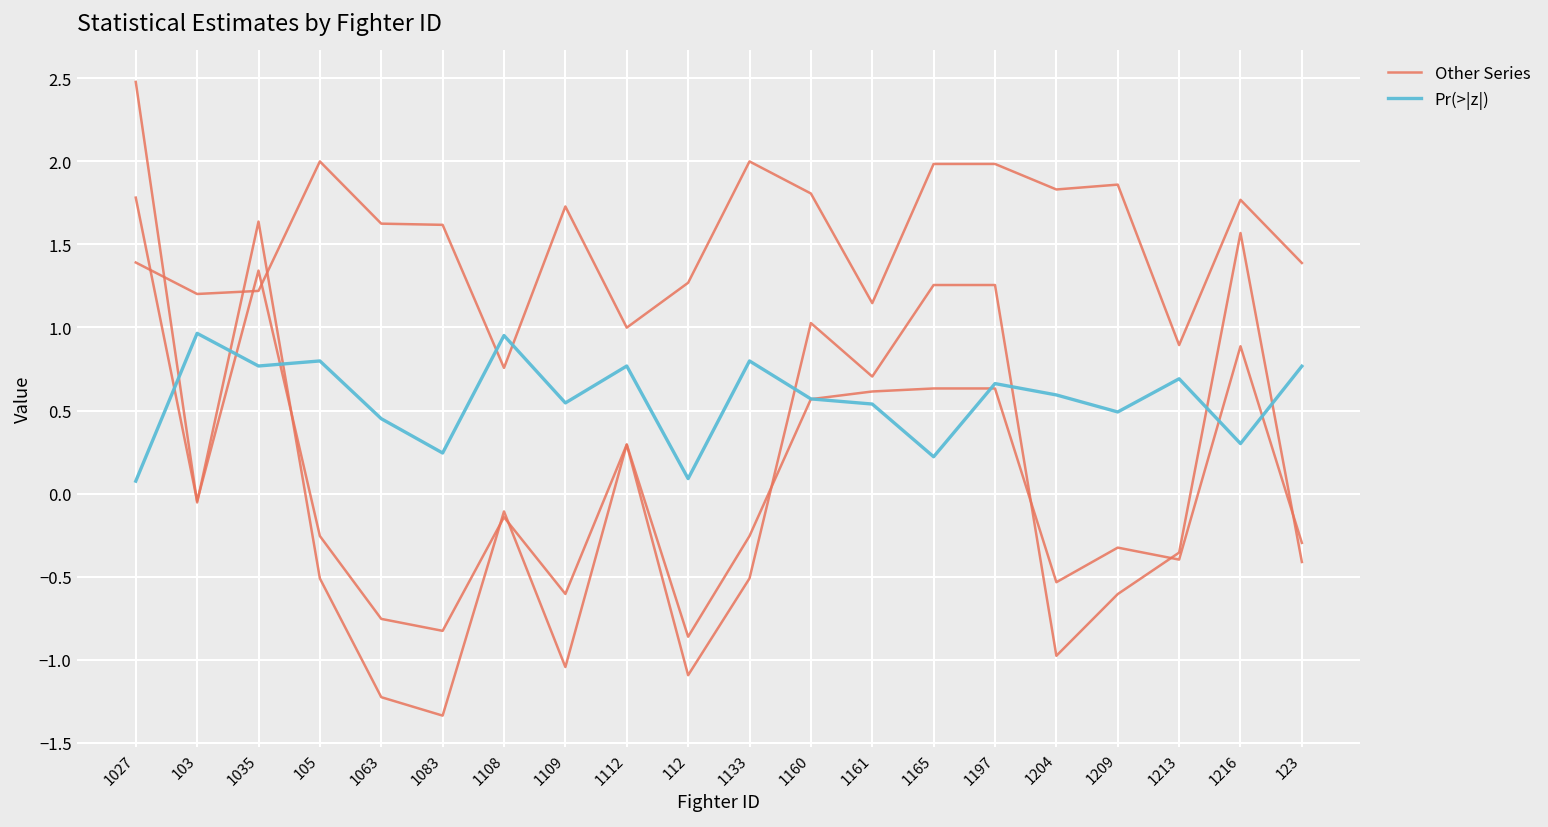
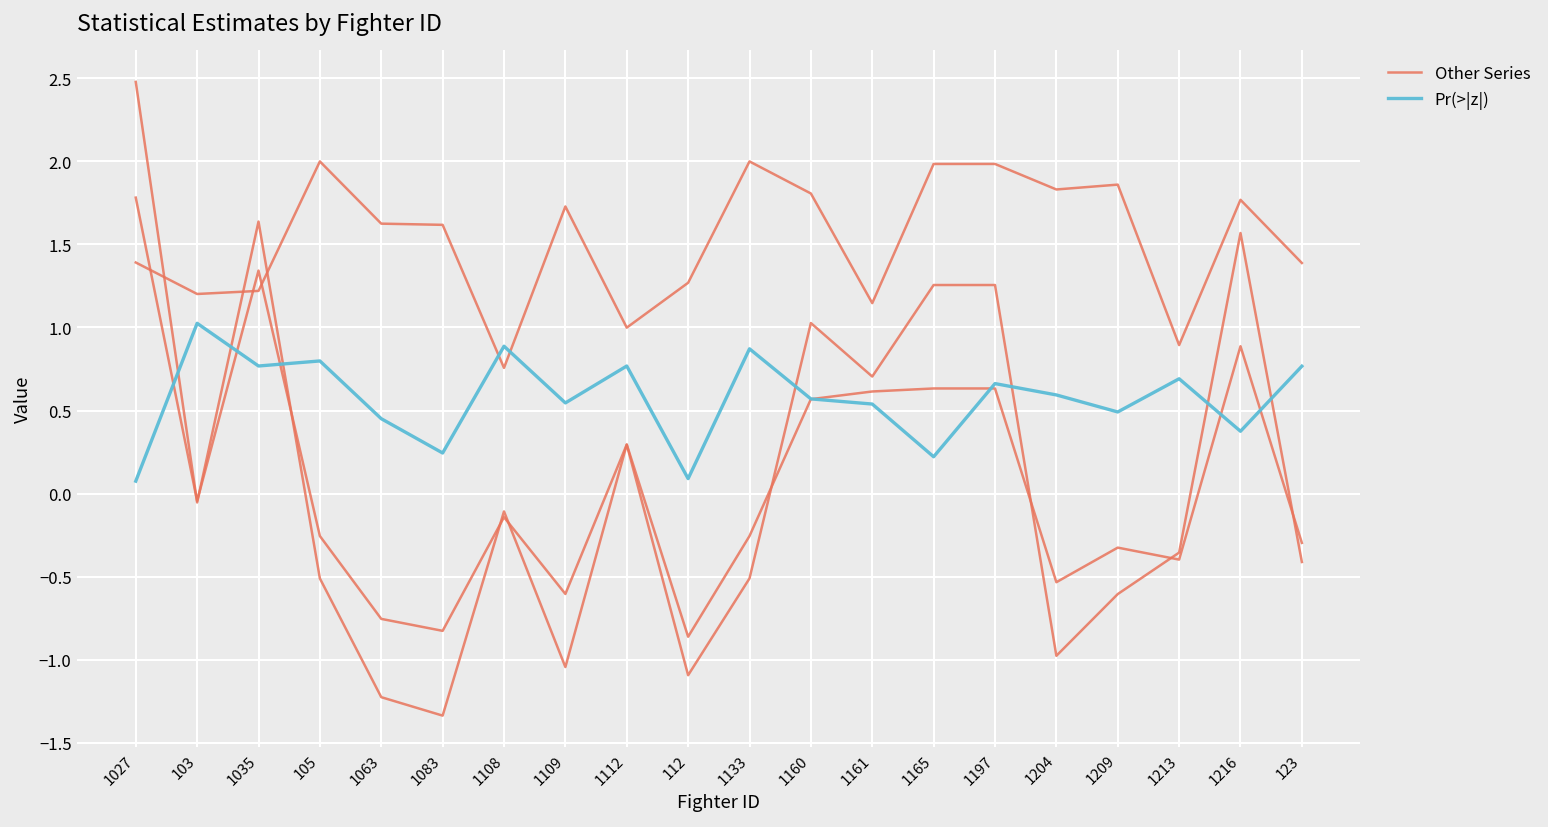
  {
    "Pr(>|z|)": {
      "1027": 0.07,
-     "103": 0.96,
+     "103": 1.02,
      "1035": 0.77,
      "105": 0.80,
      "1063": 0.45,
      "1083": 0.24,
-     "1108": 0.95,
+     "1108": 0.89,
      "1109": 0.55,
      "1112": 0.77,
      "112": 0.09,
-     "1133": 0.80,
+     "1133": 0.87,
      "1161": 0.54,
      "1165": 0.22,
      "1197": 0.66,
      "1204": 0.59,
      "1209": 0.49,
      "1213": 0.69,
-     "1216": 0.30,
+     "1216": 0.38,
      "123": 0.77
    }
  }
